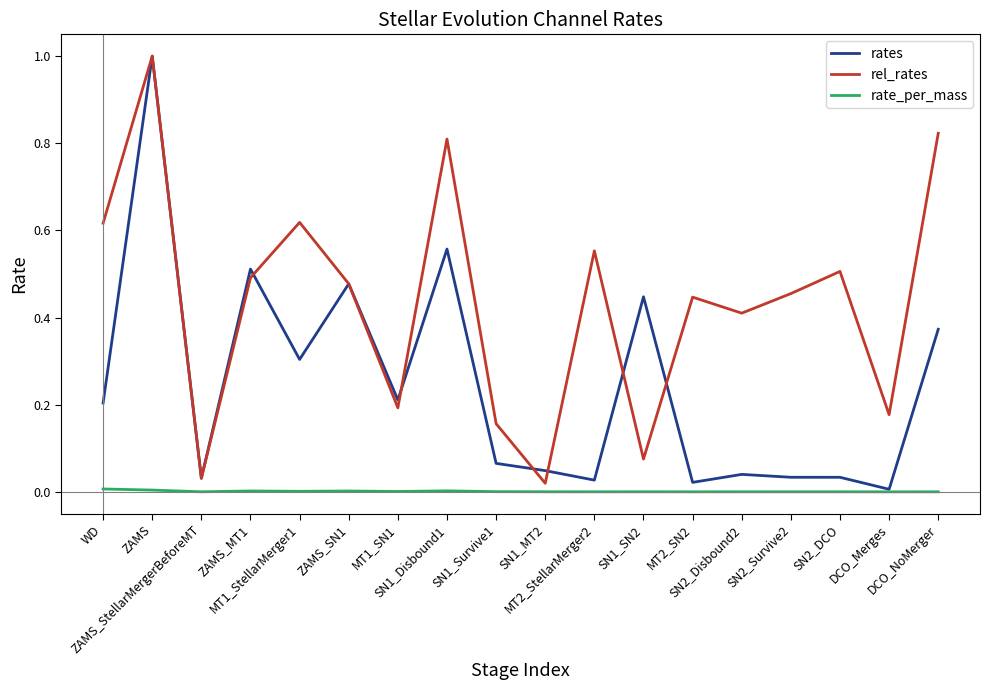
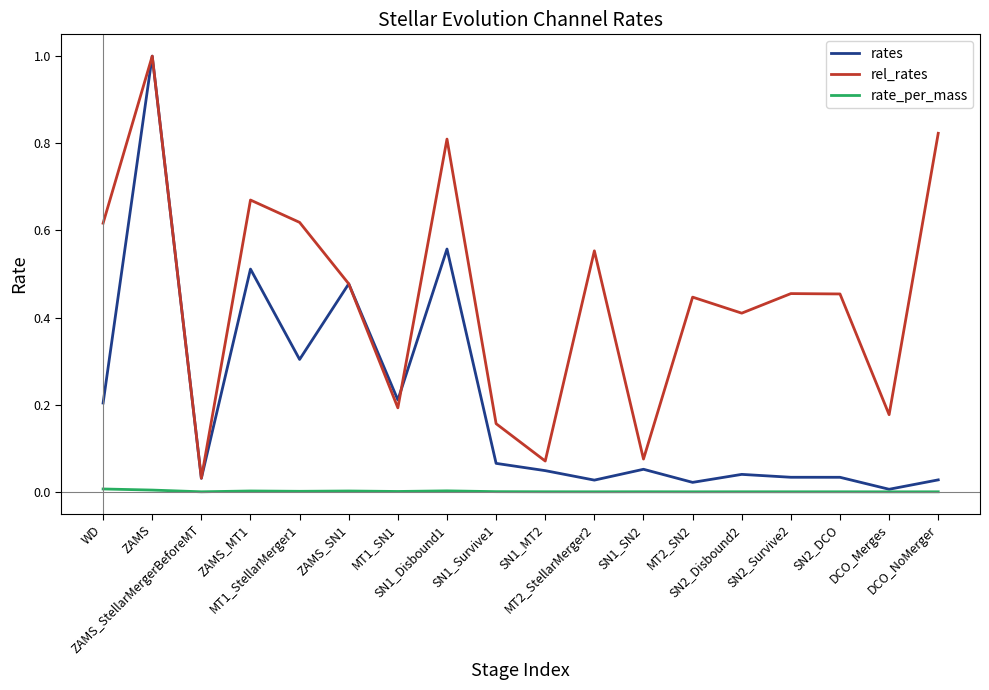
  {
    "rates": {
      "WD": 0.20,
      "ZAMS_MT1": 0.51,
      "MT1_StellarMerger1": 0.30,
      "MT1_SN1": 0.21,
      "SN1_Disbound1": 0.56,
      "SN1_Survive1": 0.07,
      "SN1_MT2": 0.05,
      "MT2_StellarMerger2": 0.03,
-     "SN1_SN2": 0.45,
+     "SN1_SN2": 0.05,
      "MT2_SN2": 0.02,
      "SN2_Disbound2": 0.04,
      "SN2_Survive2": 0.03,
      "SN2_DCO": 0.03,
-     "DCO_NoMerger": 0.37
+     "DCO_NoMerger": 0.03
    },
    "rel_rates": {
      "WD": 0.62,
-     "ZAMS_MT1": 0.49,
+     "ZAMS_MT1": 0.67,
      "MT1_StellarMerger1": 0.62,
      "MT1_SN1": 0.19,
      "SN1_Disbound1": 0.81,
      "SN1_Survive1": 0.16,
-     "SN1_MT2": 0.02,
+     "SN1_MT2": 0.07,
      "MT2_StellarMerger2": 0.55,
      "SN1_SN2": 0.08,
      "MT2_SN2": 0.45,
      "SN2_Disbound2": 0.41,
      "SN2_Survive2": 0.45,
-     "SN2_DCO": 0.51,
+     "SN2_DCO": 0.45,
      "DCO_Merges": 0.18,
      "DCO_NoMerger": 0.82
    },
    "rate_per_mass": {
      "WD": 0.01,
      "ZAMS": 0.00,
      "ZAMS_StellarMergerBeforeMT": 0.00,
      "ZAMS_MT1": 0.00,
      "MT1_StellarMerger1": 0.00,
      "ZAMS_SN1": 0.00,
      "MT1_SN1": 0.00,
      "SN1_Disbound1": 0.00,
      "SN1_Survive1": 0.00,
      "SN1_MT2": 0.00,
      "MT2_StellarMerger2": 0.00,
      "SN1_SN2": 0.00,
      "MT2_SN2": 0.00,
      "SN2_Disbound2": 0.00,
      "SN2_Survive2": 0.00,
      "SN2_DCO": 0.00,
      "DCO_NoMerger": 0.00
    }
  }
